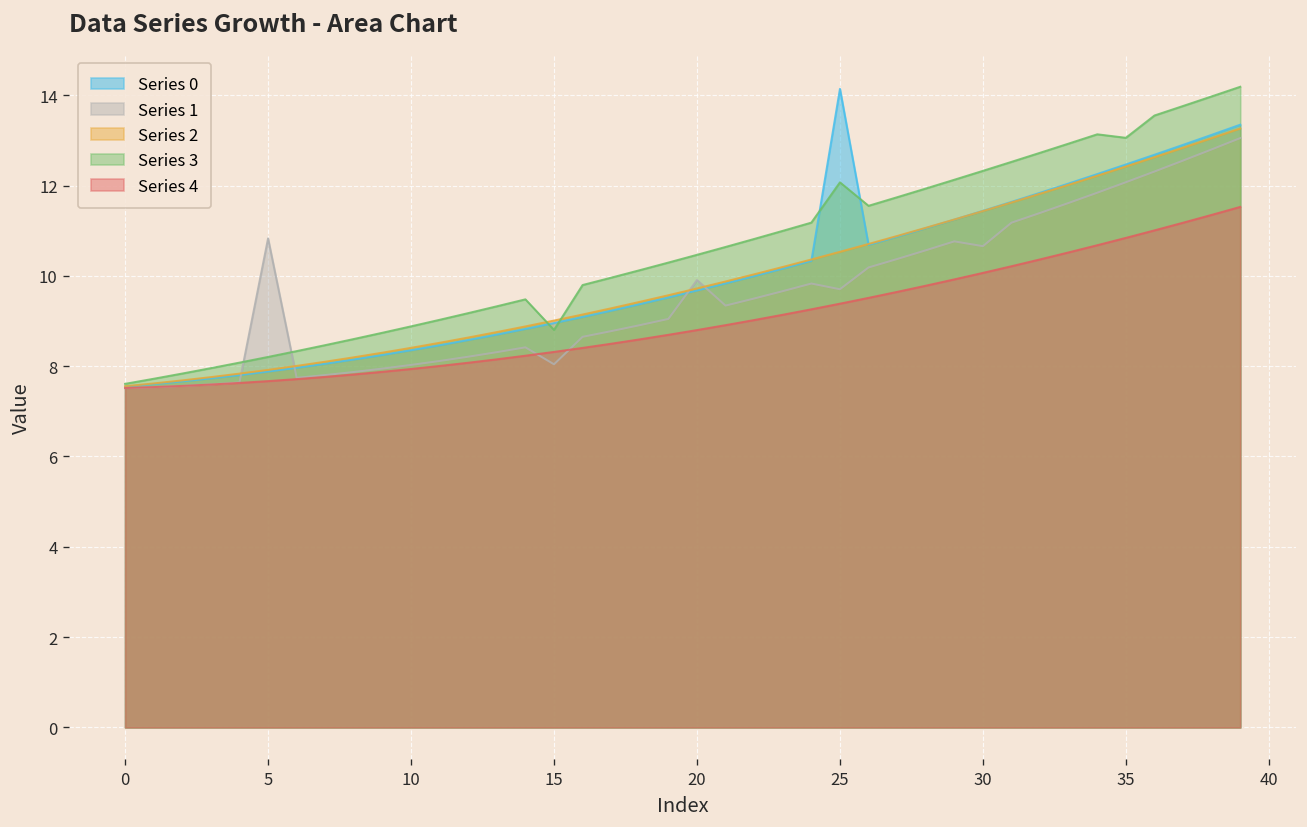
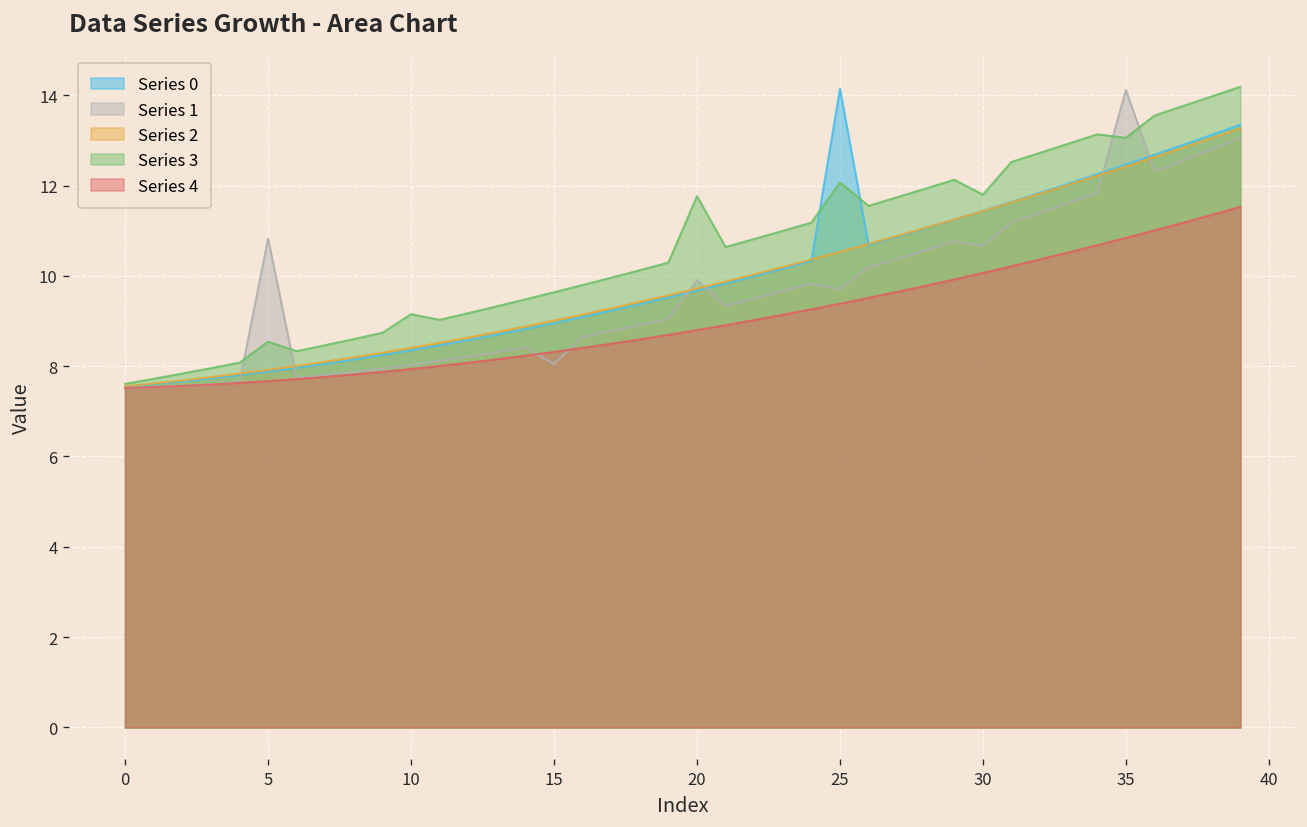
  {
    "Series 0": {
      "25": 14.1
    },
    "Series 1": {
      "5": 10.8,
      "10": 8.0,
      "15": 8.0,
      "20": 9.9,
      "25": 9.7,
      "30": 10.7,
-     "35": 12.1
+     "35": 14.1
    },
    "Series 3": {
-     "5": 8.2,
-     "10": 8.9,
-     "15": 8.8,
-     "20": 10.5,
+     "5": 8.5,
+     "10": 9.2,
+     "15": 9.6,
+     "20": 11.8,
      "25": 12.1,
-     "30": 12.3,
+     "30": 11.8,
      "35": 13.1
    }
  }
